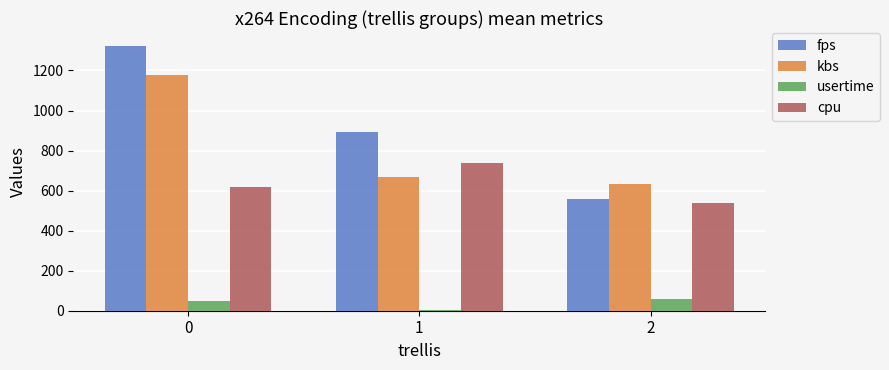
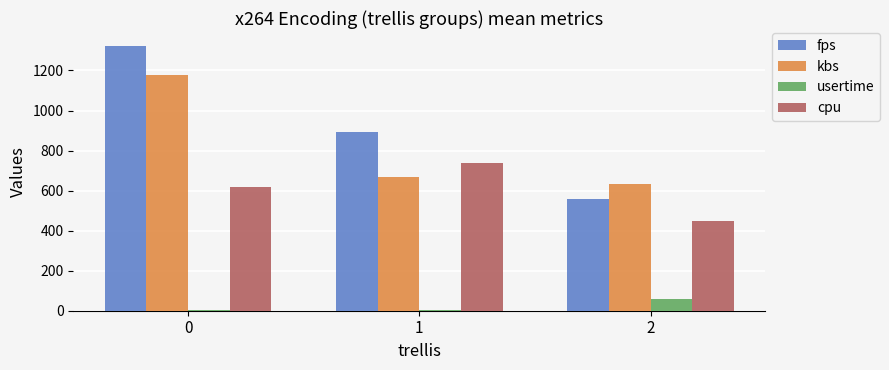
  {
    "fps": {
      "0": 1320,
      "1": 890,
      "2": 560
    },
    "kbs": {
      "0": 1180,
      "1": 670,
      "2": 640
    },
    "usertime": {
-     "0": 50,
+     "0": 0,
      "2": 60
    },
    "cpu": {
      "0": 620,
      "1": 740,
-     "2": 540
+     "2": 450
    }
  }
